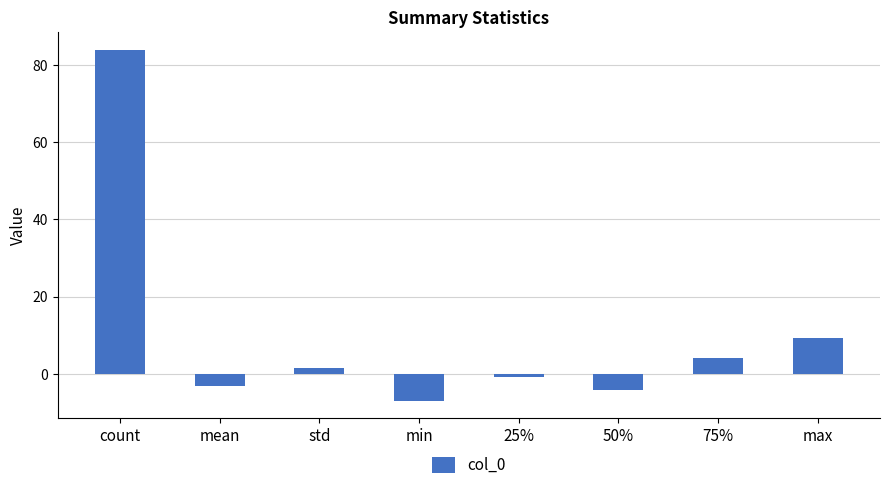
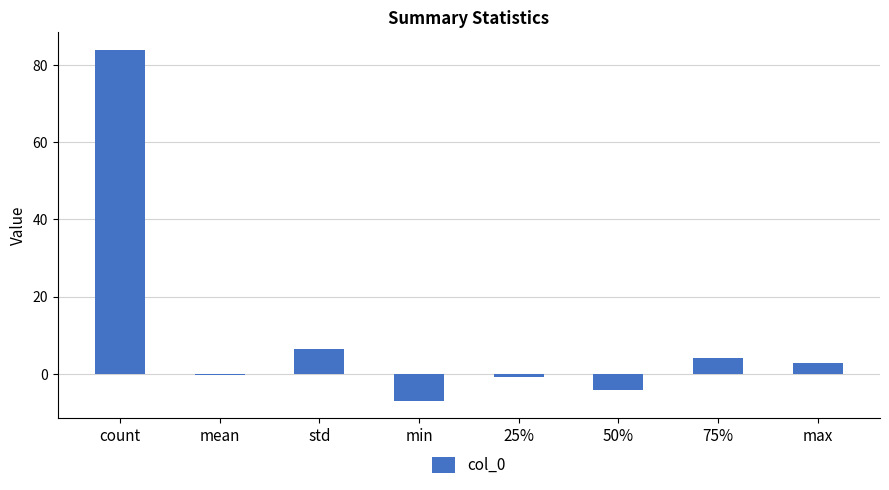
  {
    "count": 84,
-   "mean": -3,
-   "std": 1,
+   "mean": 0,
+   "std": 7,
    "min": -7,
    "25%": -1,
    "50%": -4,
    "75%": 4,
-   "max": 9
+   "max": 3
  }
